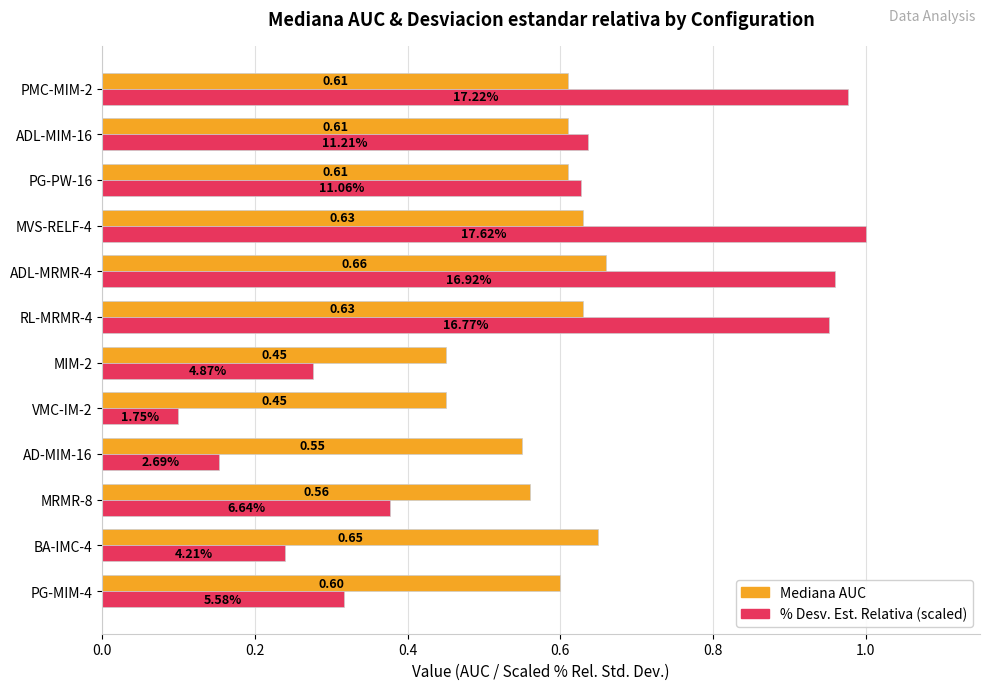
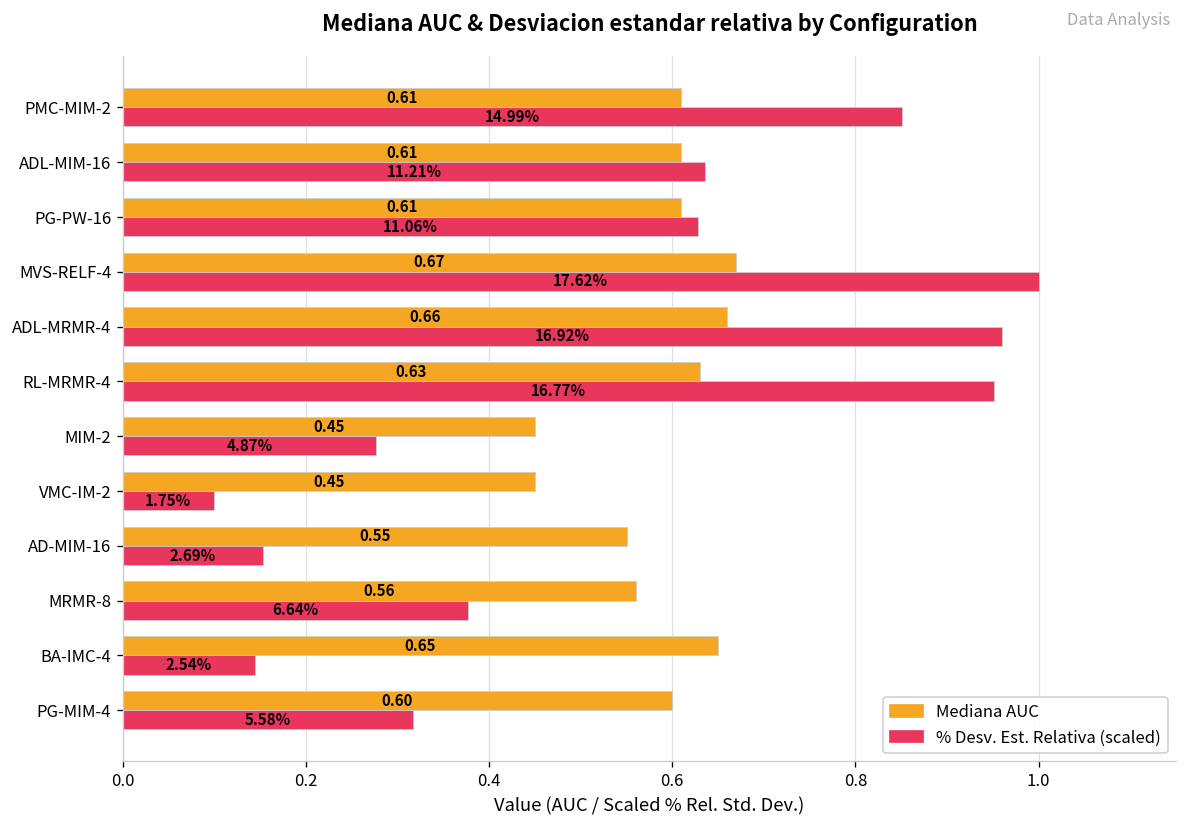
  {
    "Mediana AUC": {
      "PMC-MIM-2": "0.61",
      "ADL-MIM-16": "0.61",
      "PG-PW-16": "0.61",
-     "MVS-RELF-4": "0.63",
+     "MVS-RELF-4": "0.67",
      "ADL-MRMR-4": "0.66",
      "RL-MRMR-4": "0.63",
      "MIM-2": "0.45",
      "VMC-IM-2": "0.45",
      "AD-MIM-16": "0.55",
      "MRMR-8": "0.56",
      "BA-IMC-4": "0.65",
      "PG-MIM-4": "0.60"
    },
    "% Desv. Est. Relativa (scaled)": {
-     "PMC-MIM-2": "17.22%",
-     "BA-IMC-4": "4.21%"
+     "PMC-MIM-2": "14.99%",
+     "BA-IMC-4": "2.54%"
    }
  }
